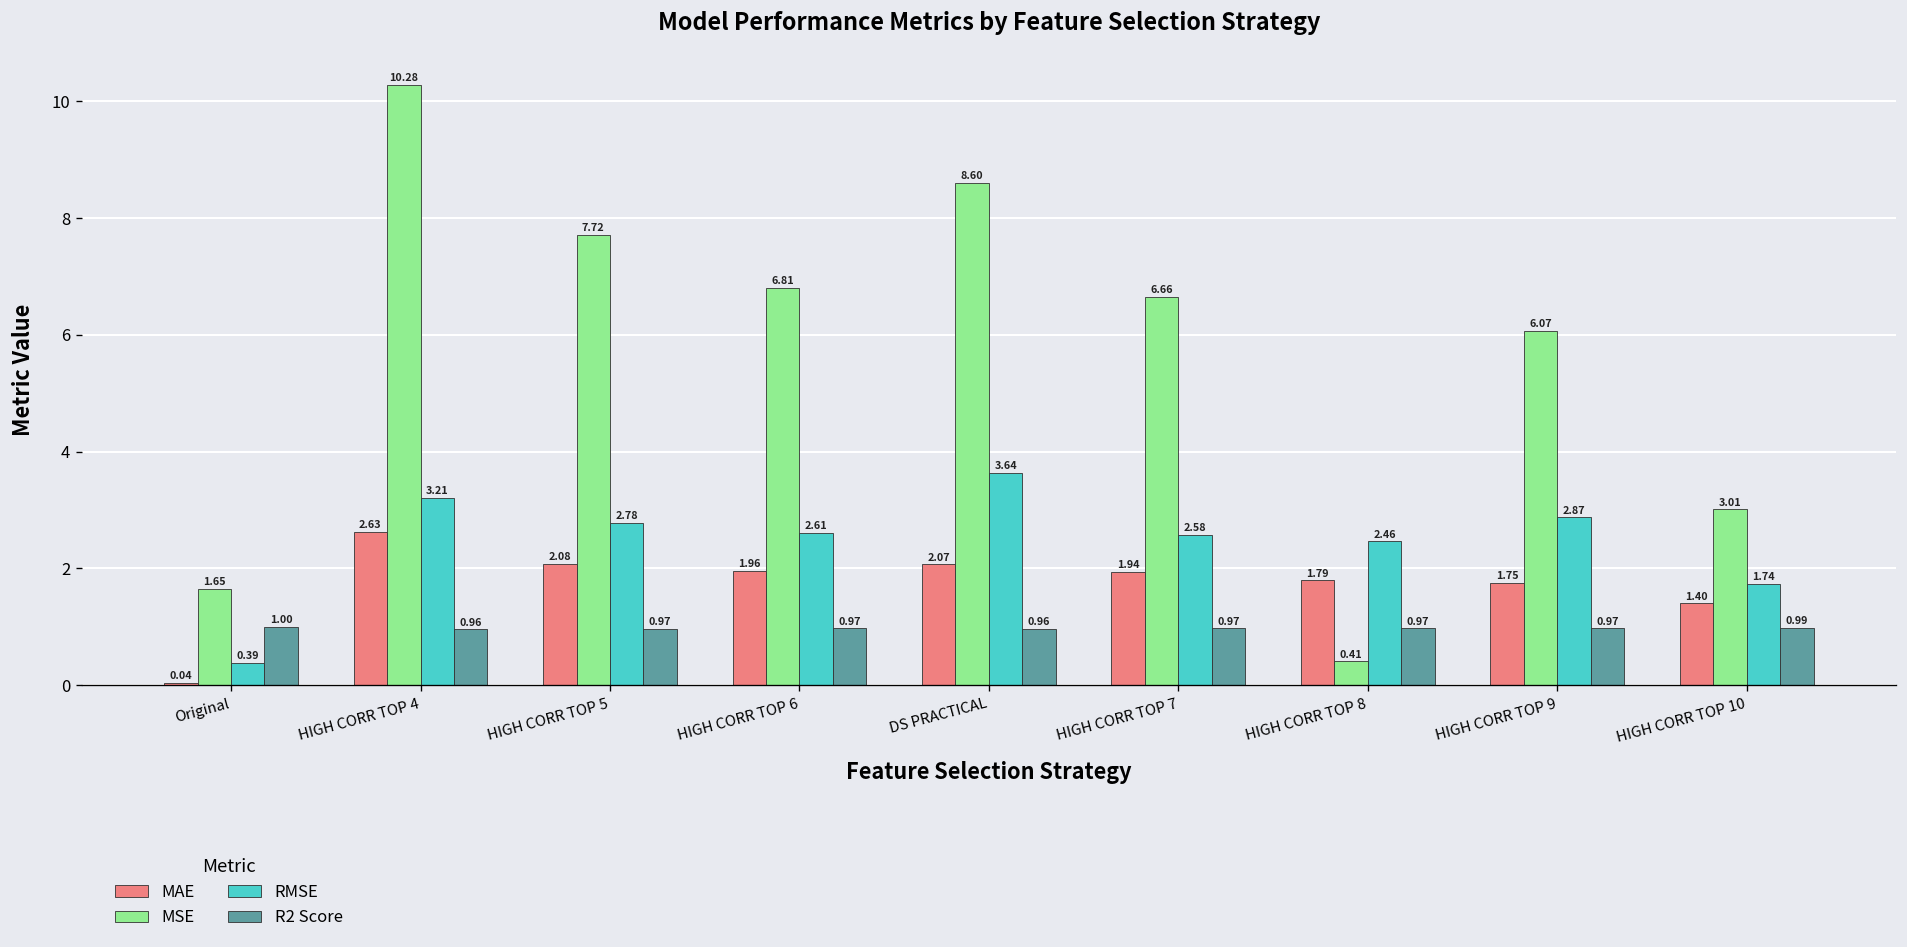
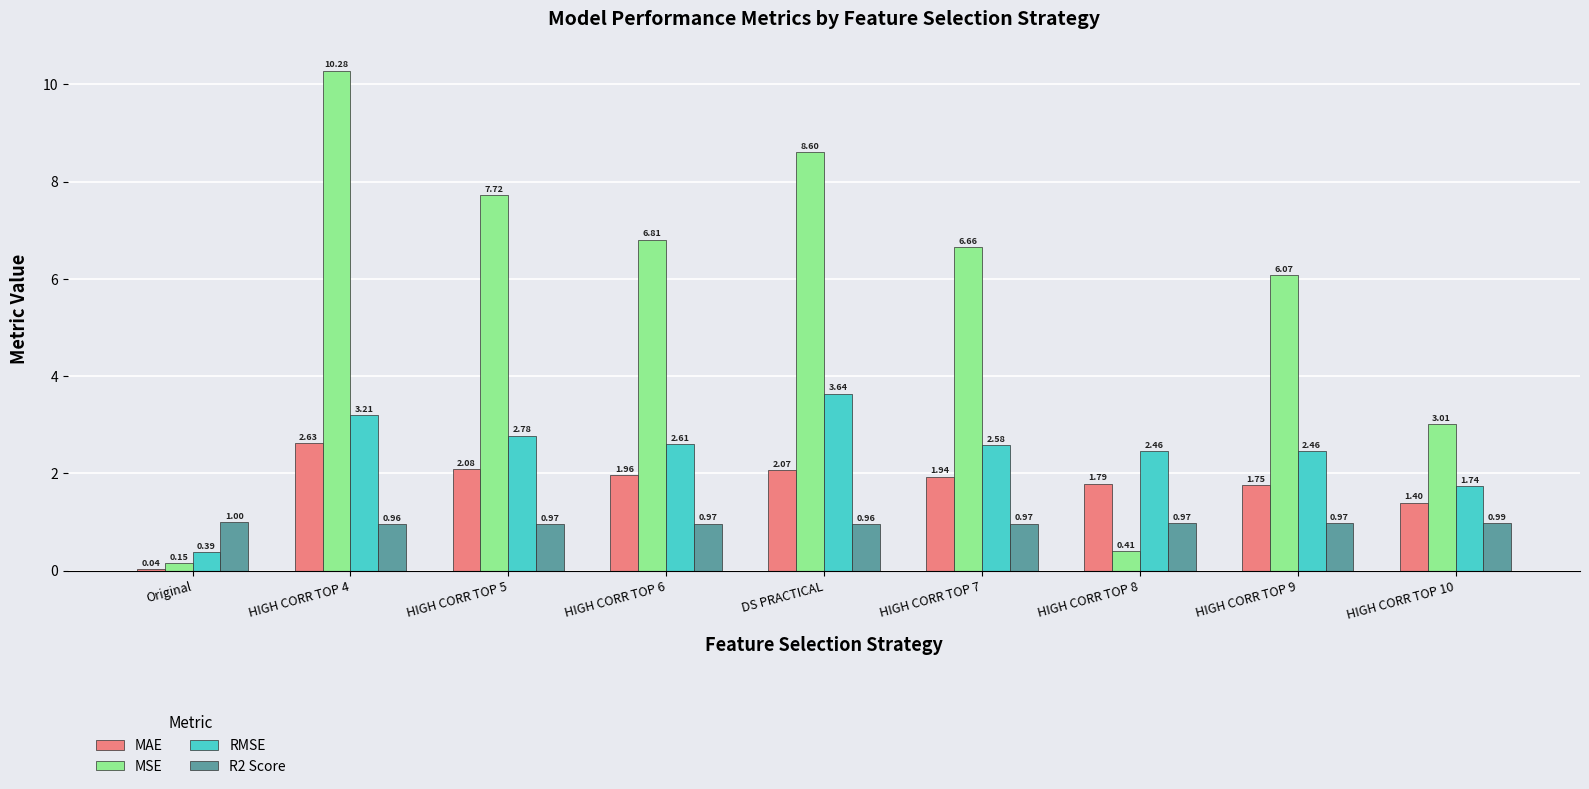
  {
    "MAE": {
      "Original": 0.04,
      "HIGH CORR TOP 4": 2.63,
      "HIGH CORR TOP 5": 2.08,
      "HIGH CORR TOP 6": 1.96,
      "DS PRACTICAL": 2.07,
      "HIGH CORR TOP 7": 1.94,
      "HIGH CORR TOP 8": 1.79,
      "HIGH CORR TOP 9": 1.75,
      "HIGH CORR TOP 10": 1.40
    },
    "MSE": {
-     "Original": 1.65,
+     "Original": 0.15,
      "HIGH CORR TOP 4": 10.28,
      "HIGH CORR TOP 5": 7.72,
      "HIGH CORR TOP 6": 6.81,
      "DS PRACTICAL": 8.60,
      "HIGH CORR TOP 7": 6.66,
      "HIGH CORR TOP 8": 0.41,
      "HIGH CORR TOP 9": 6.07,
      "HIGH CORR TOP 10": 3.01
    },
    "RMSE": {
      "Original": 0.39,
      "HIGH CORR TOP 4": 3.21,
      "HIGH CORR TOP 5": 2.78,
      "HIGH CORR TOP 6": 2.61,
      "DS PRACTICAL": 3.64,
      "HIGH CORR TOP 7": 2.58,
      "HIGH CORR TOP 8": 2.46,
-     "HIGH CORR TOP 9": 2.87,
+     "HIGH CORR TOP 9": 2.46,
      "HIGH CORR TOP 10": 1.74
    },
    "R2 Score": {
      "Original": 1.00,
      "HIGH CORR TOP 4": 0.96,
      "HIGH CORR TOP 5": 0.97,
      "HIGH CORR TOP 6": 0.97,
      "DS PRACTICAL": 0.96,
      "HIGH CORR TOP 7": 0.97,
      "HIGH CORR TOP 8": 0.97,
      "HIGH CORR TOP 9": 0.97,
      "HIGH CORR TOP 10": 0.99
    }
  }
